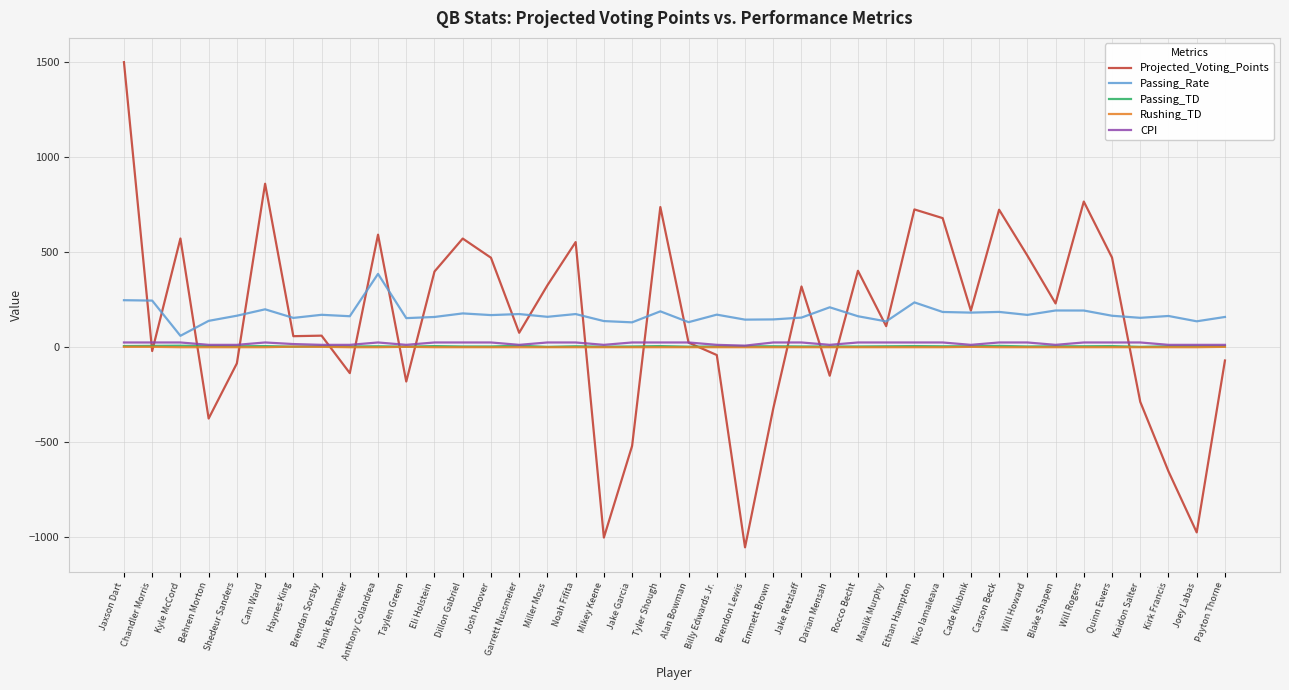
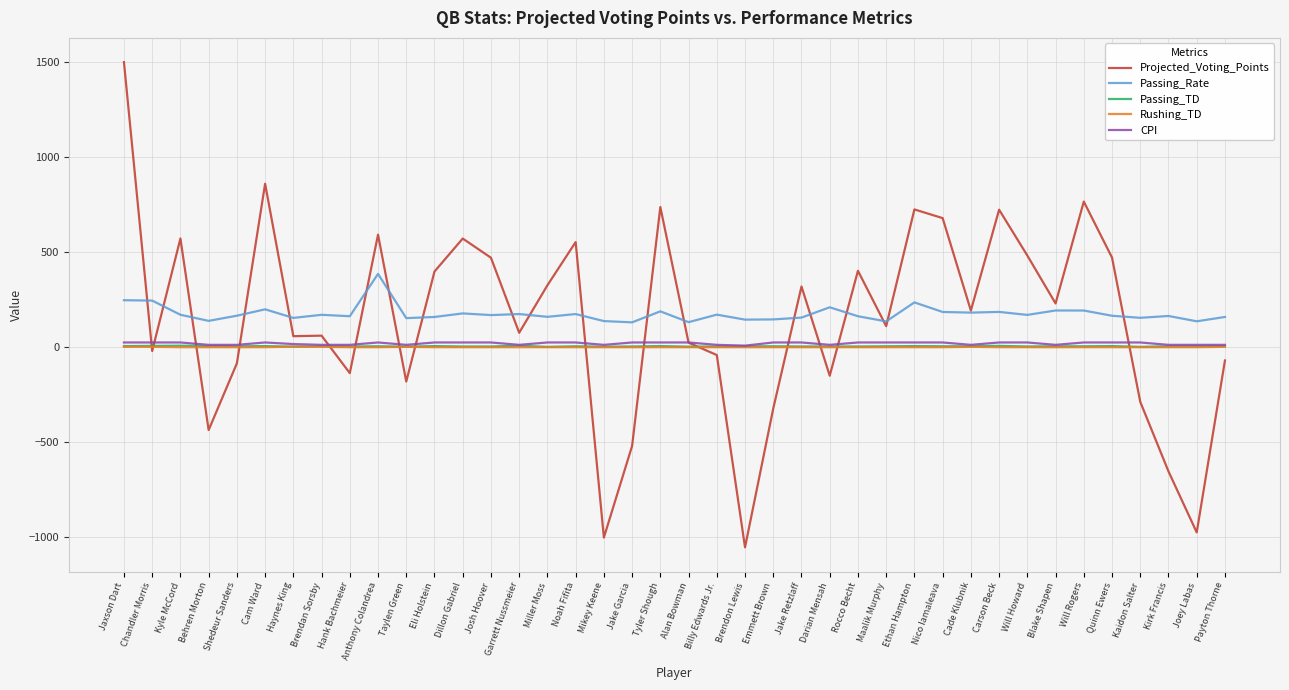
  {
    "Projected_Voting_Points": {
      "Jaxson Dart": 1500,
      "Chandler Morris": -20,
      "Kyle McCord": 570,
-     "Behren Morton": -380,
+     "Behren Morton": -440,
      "Shedeur Sanders": -80,
      "Cam Ward": 860,
      "Haynes King": 60,
      "Brendan Sorsby": 60,
      "Hank Bachmeier": -140,
      "Anthony Colandrea": 590,
      "Taylen Green": -180,
      "Eli Holstein": 400,
      "Dillon Gabriel": 570,
      "Josh Hoover": 470,
      "Garrett Nussmeier": 80,
      "Miller Moss": 330,
      "Noah Fifita": 550,
      "Mikey Keene": -1000,
      "Jake Garcia": -520,
      "Tyler Shough": 740,
      "Billy Edwards Jr.": -40,
      "Brendon Lewis": -1050,
      "Emmett Brown": -320,
      "Jake Retzlaff": 320,
      "Darian Mensah": -150,
      "Rocco Becht": 400,
      "Maalik Murphy": 110,
      "Ethan Hampton": 730,
      "Nico Iamaleava": 680,
      "Carson Beck": 720,
      "Will Howard": 480,
      "Blake Shapen": 230,
      "Will Rogers": 770,
      "Quinn Ewers": 470,
      "Kaidon Salter": -290,
      "Kirk Francis": -650,
      "Joey Labas": -970,
      "Payton Thorne": -70
    },
    "Passing_Rate": {
      "Jaxson Dart": 250,
      "Chandler Morris": 250,
-     "Kyle McCord": 60,
+     "Kyle McCord": 170,
      "Behren Morton": 140,
      "Shedeur Sanders": 170,
      "Cam Ward": 200,
      "Haynes King": 150,
      "Brendan Sorsby": 170,
      "Hank Bachmeier": 160,
      "Anthony Colandrea": 390,
      "Taylen Green": 150,
      "Eli Holstein": 160,
      "Dillon Gabriel": 180,
      "Josh Hoover": 170,
      "Garrett Nussmeier": 170,
      "Miller Moss": 160,
      "Noah Fifita": 170,
      "Mikey Keene": 140,
      "Jake Garcia": 130,
      "Tyler Shough": 190,
      "Alan Bowman": 130,
      "Billy Edwards Jr.": 170,
      "Brendon Lewis": 150,
      "Emmett Brown": 150,
      "Jake Retzlaff": 160,
      "Darian Mensah": 210,
      "Rocco Becht": 160,
      "Maalik Murphy": 140,
      "Ethan Hampton": 240,
      "Nico Iamaleava": 190,
      "Carson Beck": 190,
      "Will Howard": 170,
      "Blake Shapen": 190,
      "Will Rogers": 190,
      "Quinn Ewers": 170,
      "Kaidon Salter": 150,
      "Kirk Francis": 160,
      "Joey Labas": 140,
      "Payton Thorne": 160
    },
    "CPI": {
      "Jaxson Dart": 30,
      "Chandler Morris": 30,
      "Kyle McCord": 30,
      "Cam Ward": 30,
      "Haynes King": 20,
      "Anthony Colandrea": 30,
      "Eli Holstein": 30,
      "Dillon Gabriel": 30,
      "Josh Hoover": 30,
      "Miller Moss": 30,
      "Noah Fifita": 30,
      "Jake Garcia": 30,
      "Tyler Shough": 30,
      "Emmett Brown": 30,
      "Jake Retzlaff": 30,
      "Rocco Becht": 30,
      "Maalik Murphy": 30,
      "Ethan Hampton": 30,
      "Nico Iamaleava": 30,
      "Carson Beck": 30,
      "Will Howard": 30,
      "Will Rogers": 30,
      "Quinn Ewers": 30,
      "Kaidon Salter": 30
    }
  }
